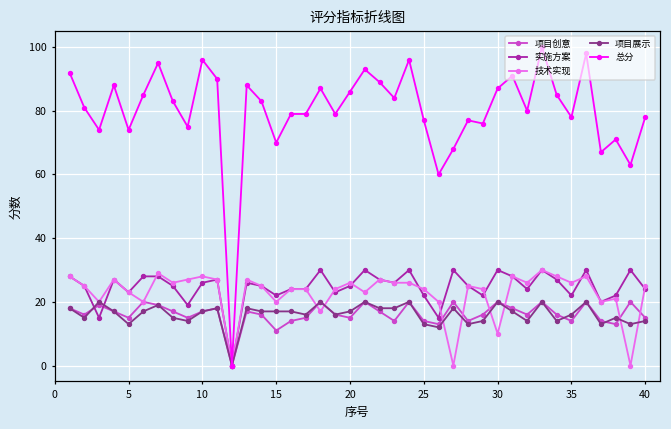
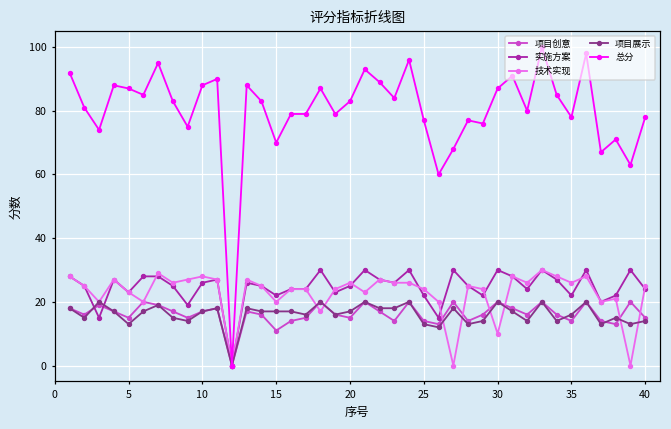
  {
    "总分": {
-     "5": 74,
-     "10": 96,
+     "5": 87,
+     "10": 88,
      "15": 70,
-     "20": 86,
+     "20": 83,
      "25": 77,
      "30": 87,
      "35": 78,
      "40": 78
    }
  }
